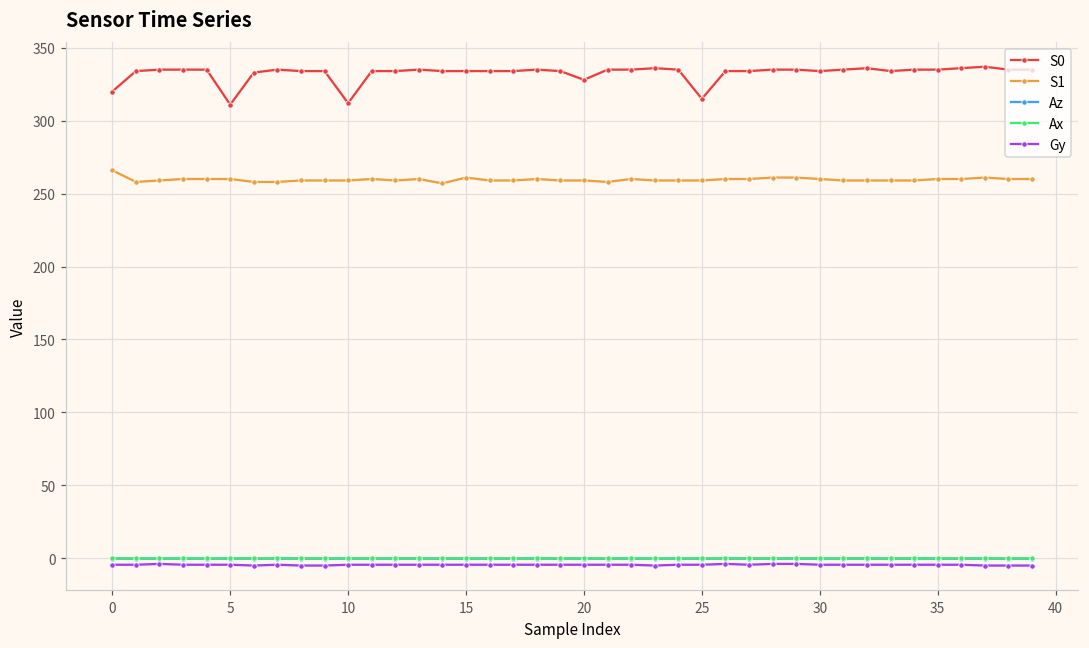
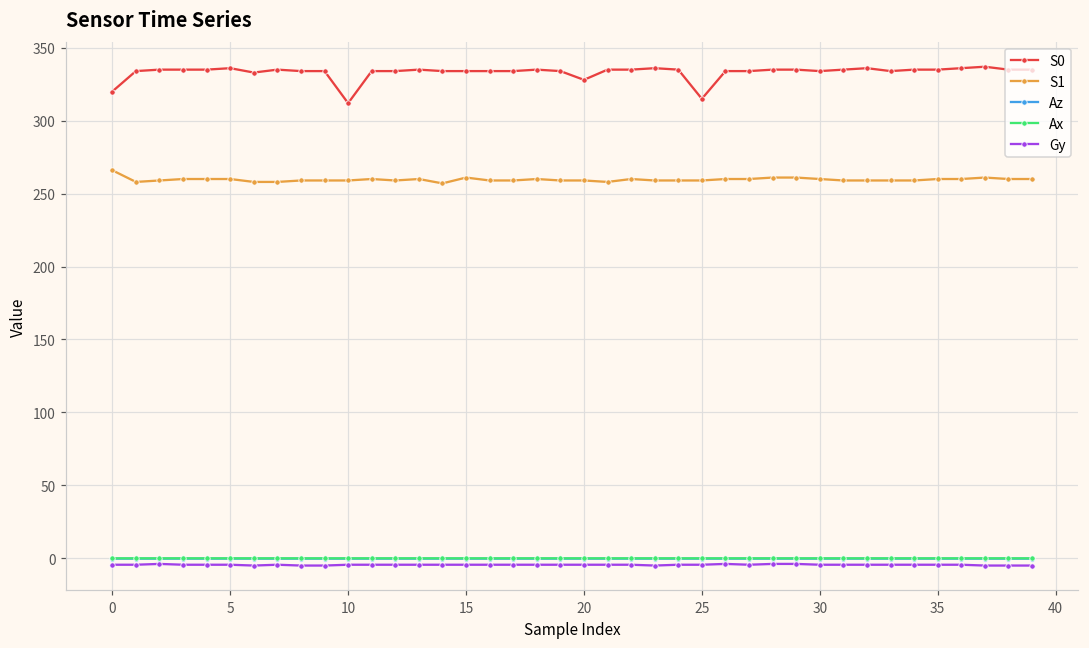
  {
    "S0": {
      "0": 320,
-     "5": 311,
+     "5": 336,
      "10": 312,
      "15": 334,
      "20": 328,
      "25": 315,
      "30": 334,
      "35": 335
    },
    "S1": {
      "0": 266,
      "5": 260,
      "10": 259,
      "15": 261,
      "20": 259,
      "25": 259,
      "30": 260,
      "35": 260
    },
    "Gy": {
      "0": -4,
      "5": -4,
      "10": -4,
      "15": -4,
      "20": -4,
      "25": -4,
      "30": -4,
      "35": -4
    }
  }
